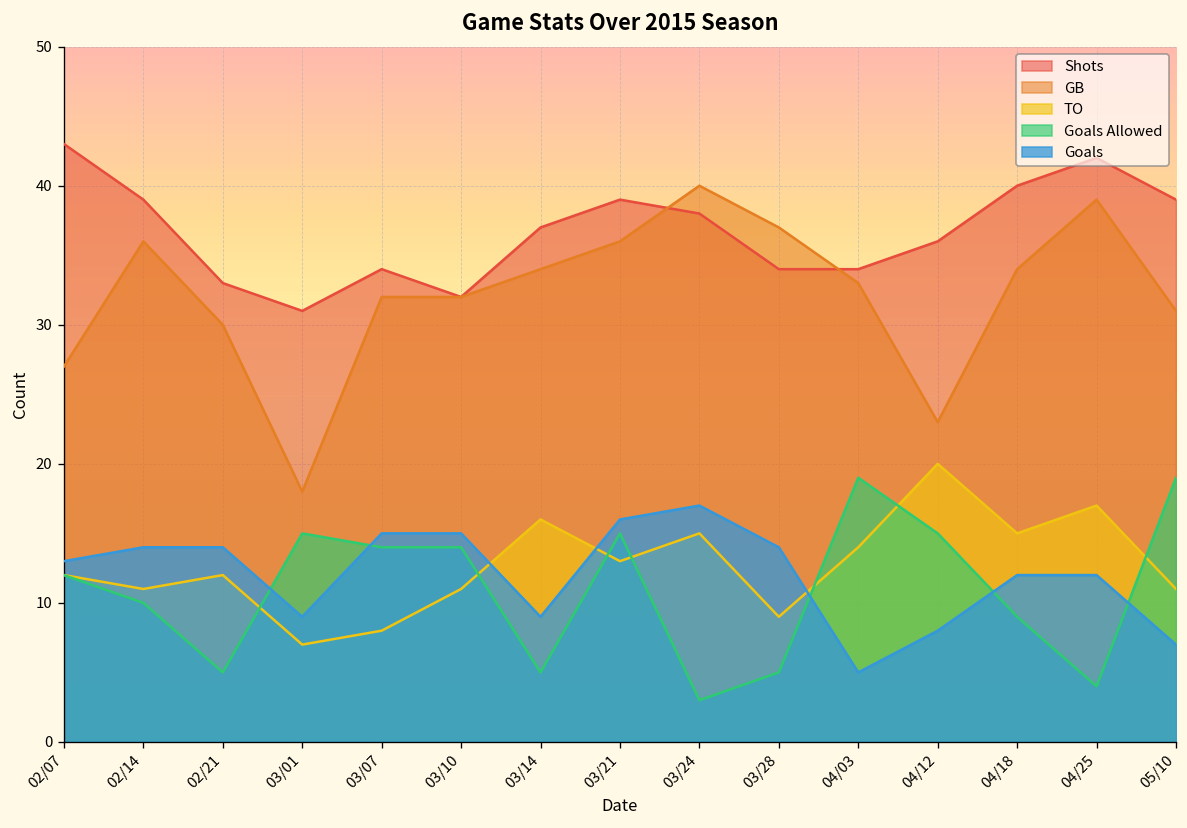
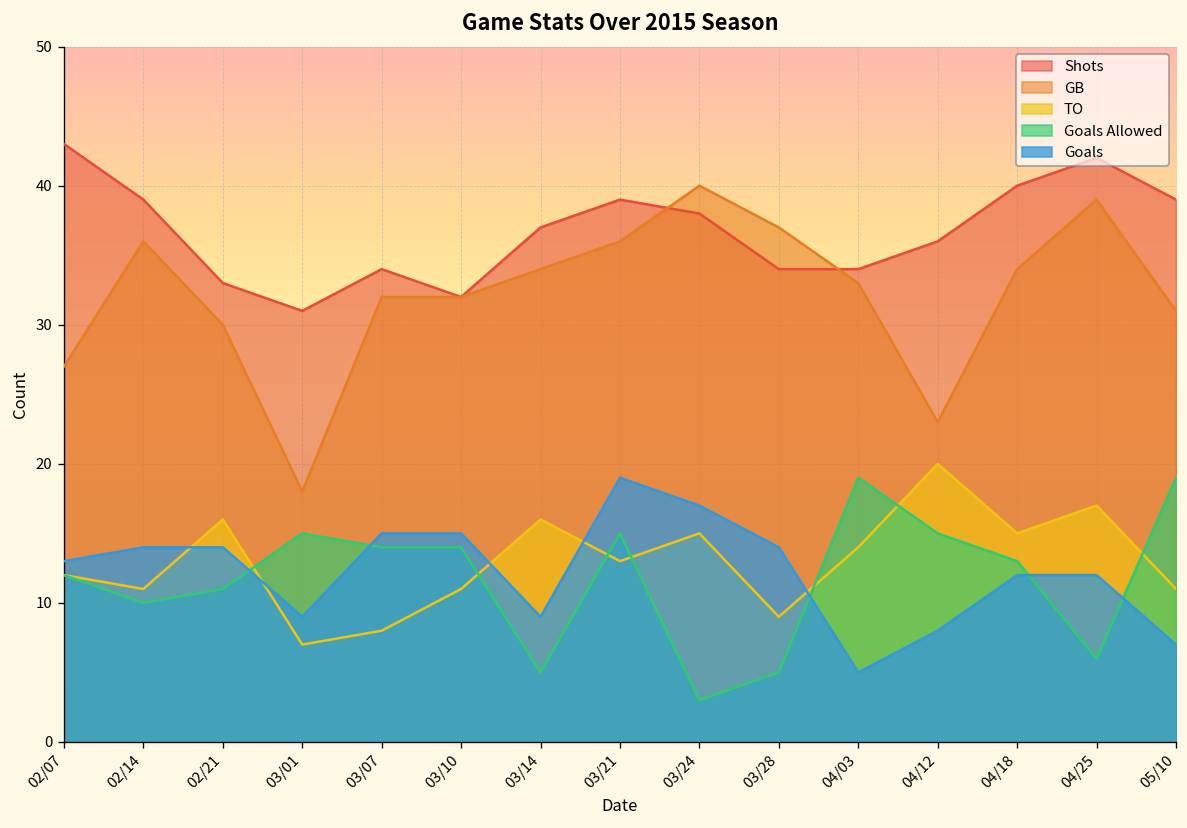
  {
    "TO": {
      "02/14": 11,
-     "02/21": 12,
+     "02/21": 16,
      "03/01": 7,
      "03/07": 8,
      "03/10": 11,
      "03/14": 16,
      "03/21": 13,
      "03/24": 15,
      "03/28": 9,
      "04/03": 14,
      "04/12": 20,
      "04/18": 15,
      "04/25": 17,
      "05/10": 11
    },
    "Goals Allowed": {
      "02/14": 10,
-     "02/21": 5,
+     "02/21": 11,
      "03/01": 15,
      "03/07": 14,
      "03/10": 14,
      "03/14": 5,
      "03/21": 15,
      "03/24": 3,
      "03/28": 5,
      "04/03": 19,
      "04/12": 15,
-     "04/18": 9,
-     "04/25": 4,
+     "04/18": 13,
+     "04/25": 6,
      "05/10": 19
    },
    "Goals": {
      "02/07": 13,
      "02/14": 14,
      "02/21": 14,
      "03/01": 9,
      "03/07": 15,
      "03/10": 15,
      "03/14": 9,
-     "03/21": 16,
+     "03/21": 19,
      "03/24": 17,
      "03/28": 14,
      "04/03": 5,
      "04/12": 8,
      "04/18": 12,
      "04/25": 12,
      "05/10": 7
    }
  }
